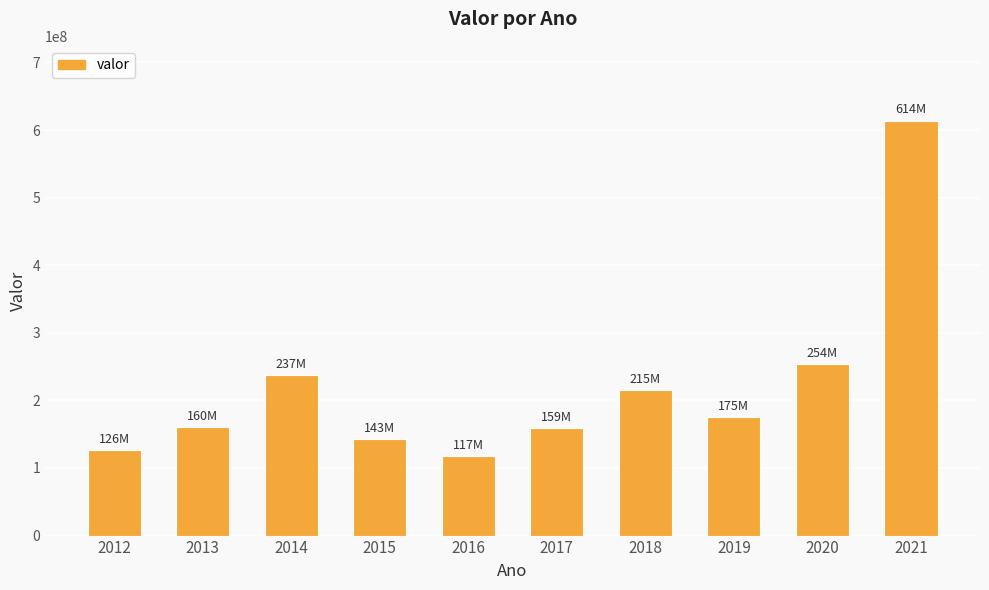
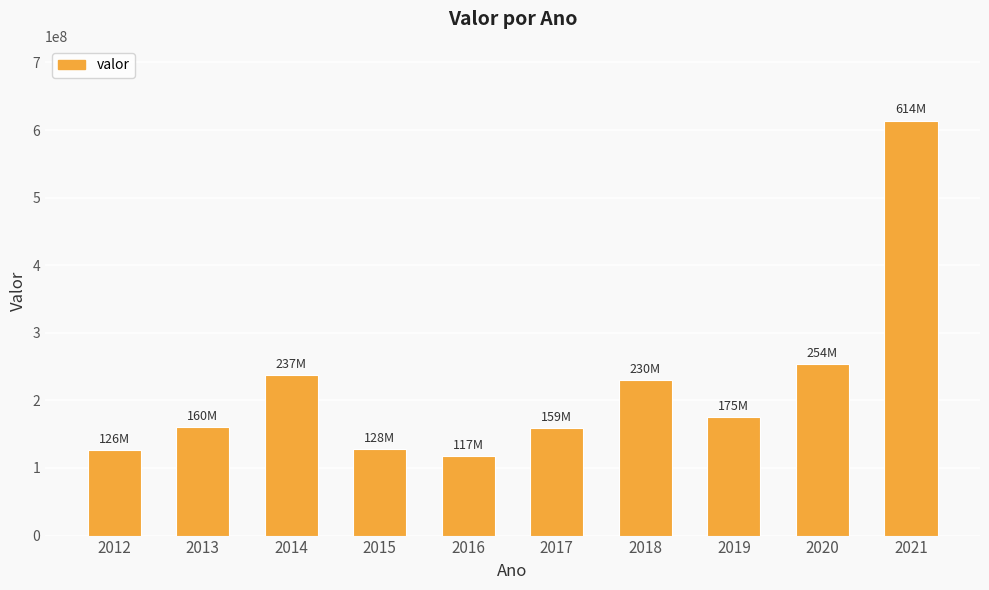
  {
    "2012": "126M",
    "2013": "160M",
    "2014": "237M",
-   "2015": "143M",
+   "2015": "128M",
    "2016": "117M",
    "2017": "159M",
-   "2018": "215M",
+   "2018": "230M",
    "2019": "175M",
    "2020": "254M",
    "2021": "614M"
  }
